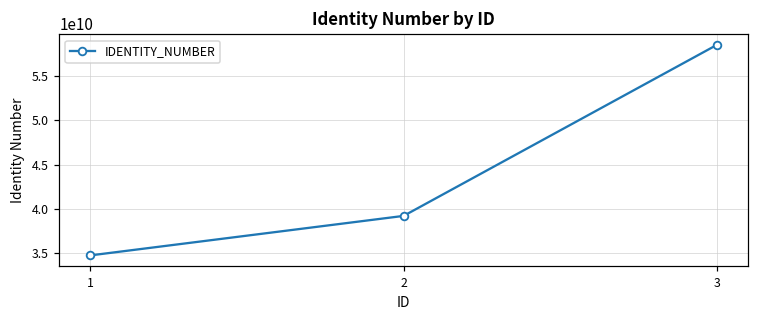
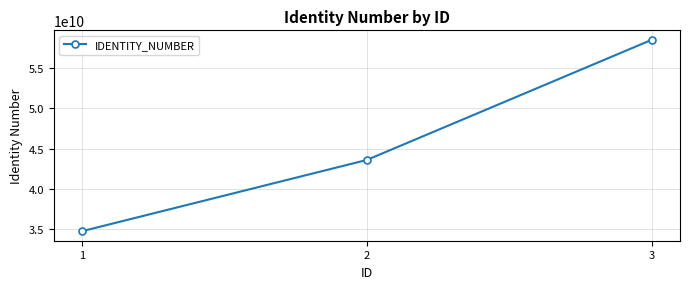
  {
    "1": 35000000000,
-   "2": 39000000000,
+   "2": 44000000000,
    "3": 58000000000
  }
